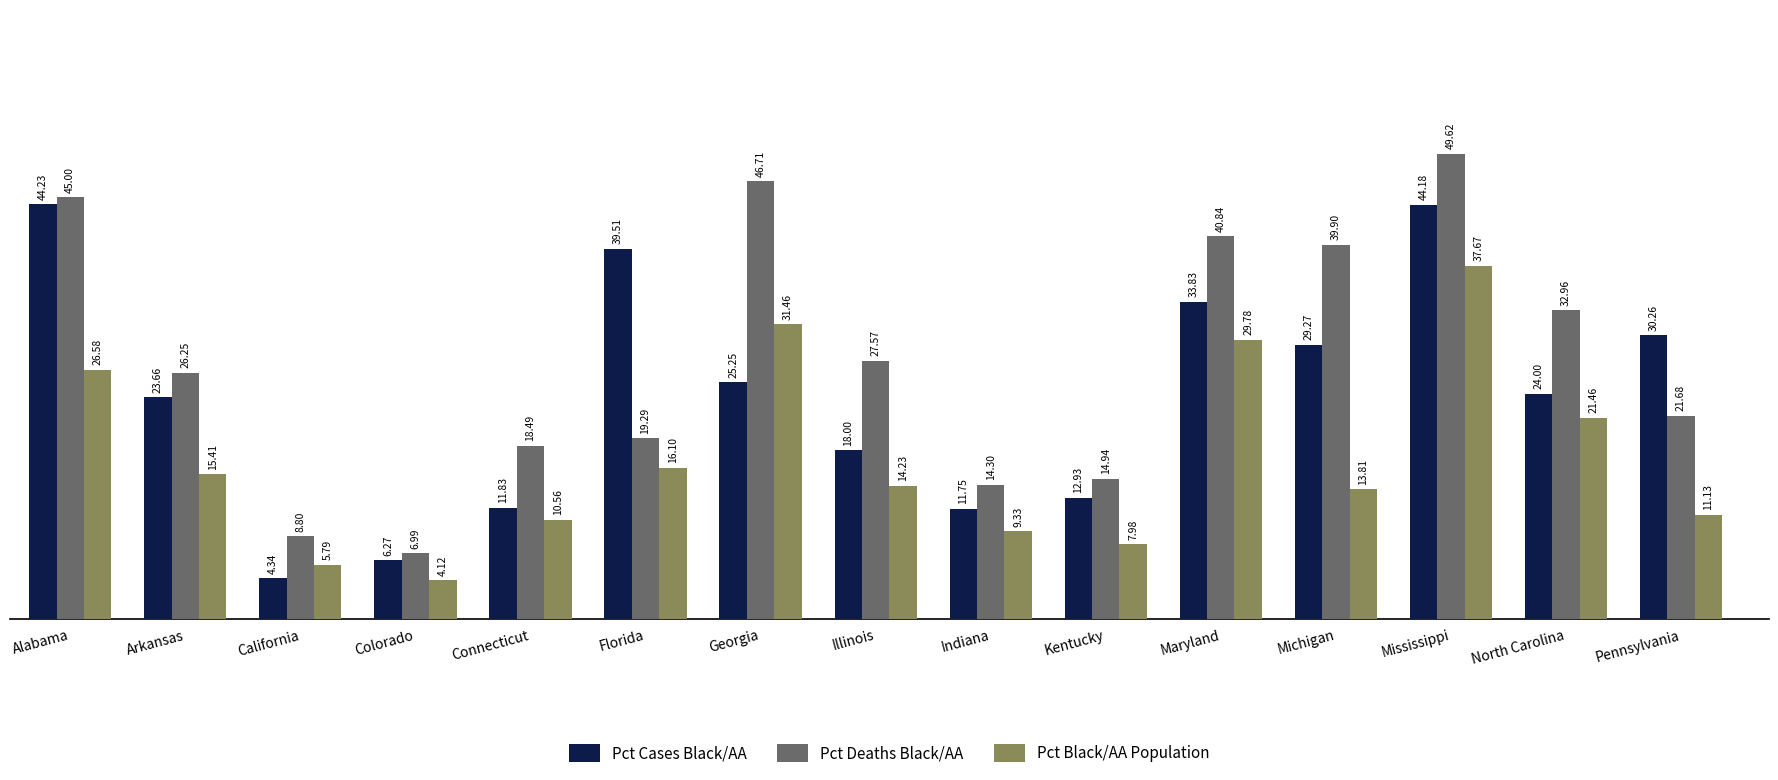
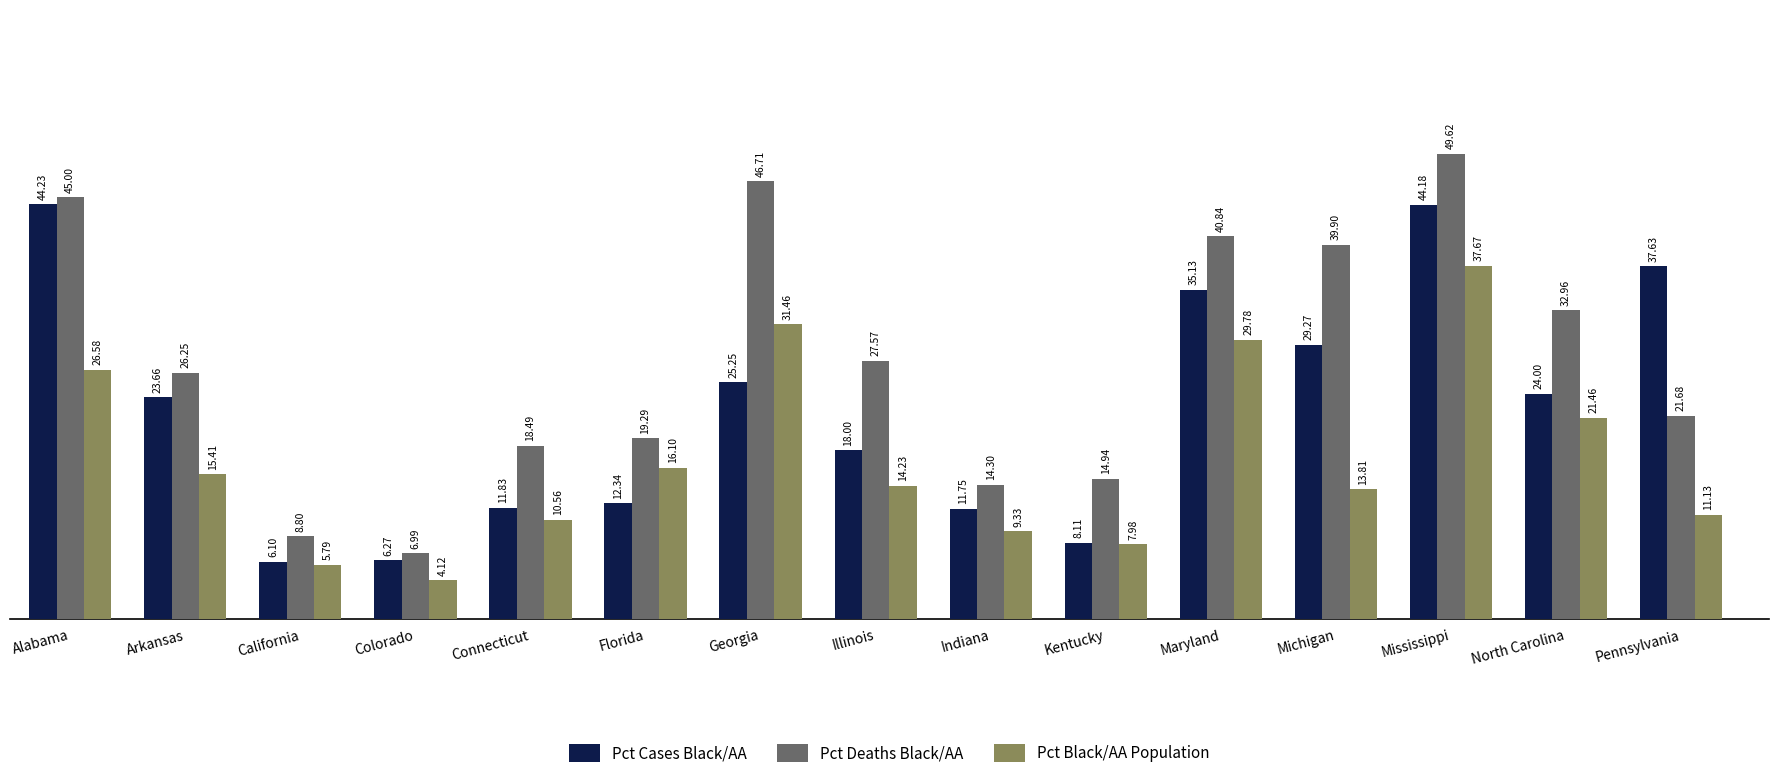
  {
    "Pct Cases Black/AA": {
      "Alabama": 44.23,
      "Arkansas": 23.66,
-     "California": 4.34,
+     "California": 6.10,
      "Colorado": 6.27,
      "Connecticut": 11.83,
-     "Florida": 39.51,
+     "Florida": 12.34,
      "Georgia": 25.25,
      "Illinois": 18.00,
      "Indiana": 11.75,
-     "Kentucky": 12.93,
-     "Maryland": 33.83,
+     "Kentucky": 8.11,
+     "Maryland": 35.13,
      "Michigan": 29.27,
      "Mississippi": 44.18,
      "North Carolina": 24.00,
-     "Pennsylvania": 30.26
+     "Pennsylvania": 37.63
    }
  }
